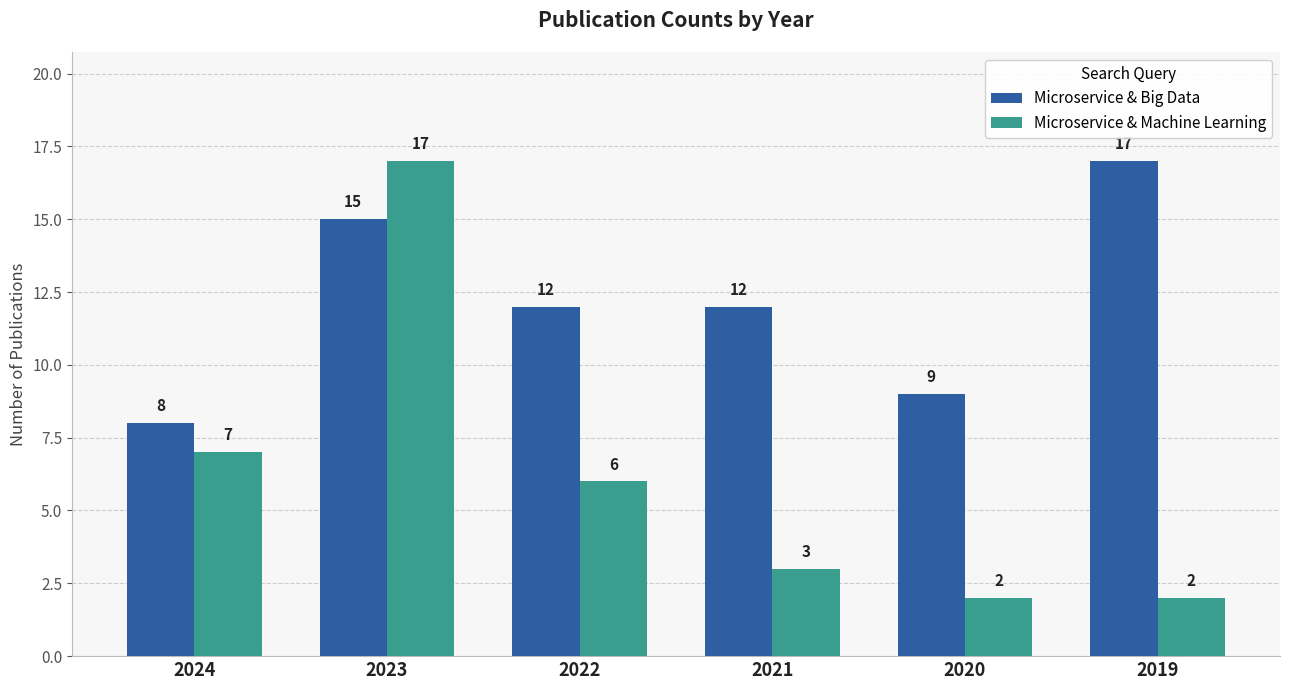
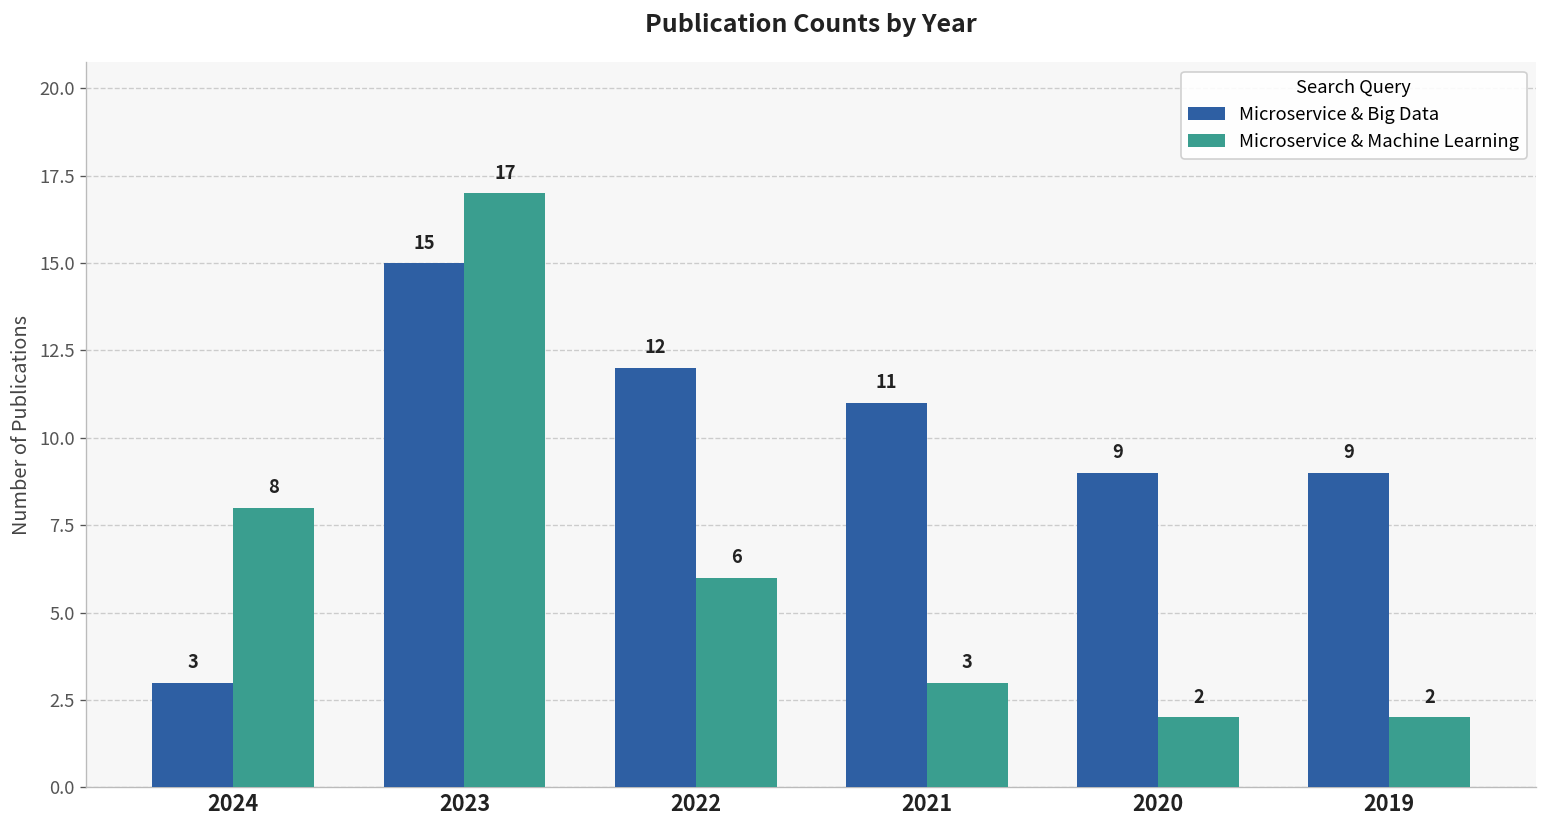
  {
    "Microservice & Big Data": {
-     "2024": 8,
+     "2024": 3,
      "2023": 15,
      "2022": 12,
-     "2021": 12,
+     "2021": 11,
      "2020": 9,
-     "2019": 17
+     "2019": 9
    },
    "Microservice & Machine Learning": {
-     "2024": 7,
+     "2024": 8,
      "2023": 17,
      "2022": 6,
      "2021": 3,
      "2020": 2,
      "2019": 2
    }
  }
